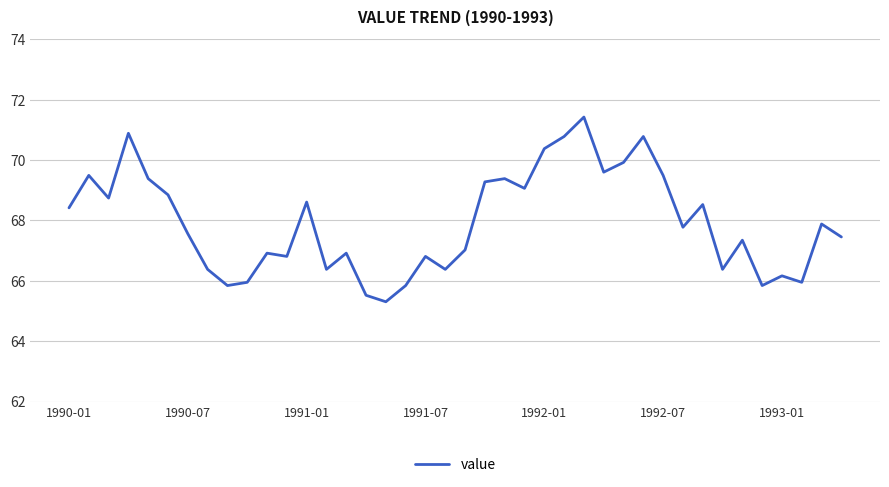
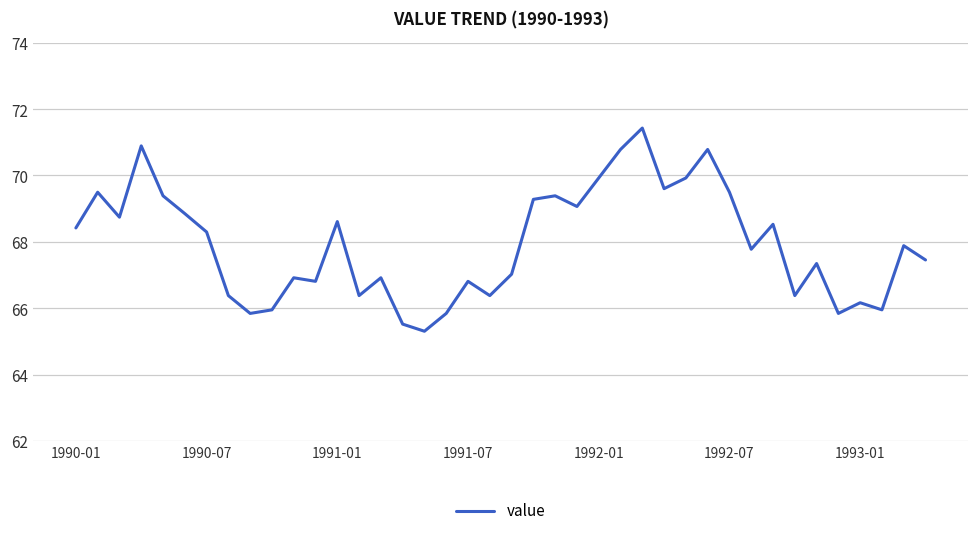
  {
    "1990-01": 68.4,
-   "1990-07": 67.6,
+   "1990-07": 68.3,
    "1991-01": 68.6,
    "1991-07": 66.8,
-   "1992-01": 70.4,
+   "1992-01": 69.9,
    "1992-07": 69.5,
    "1993-01": 66.2
  }
